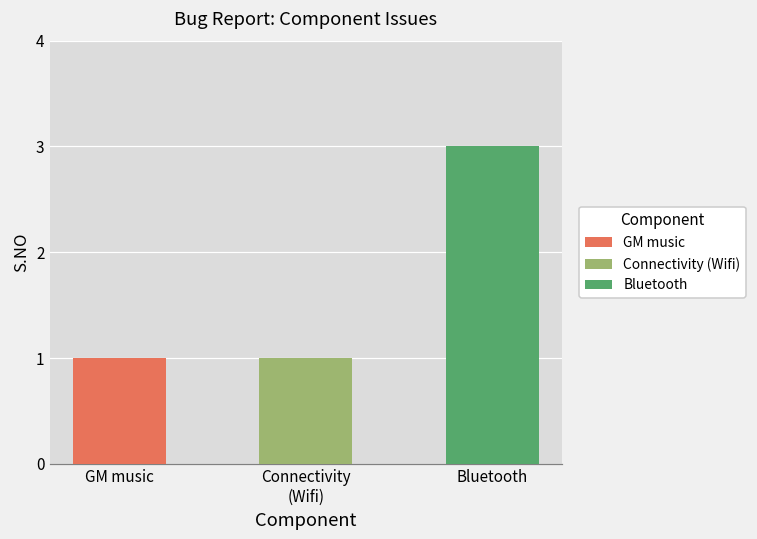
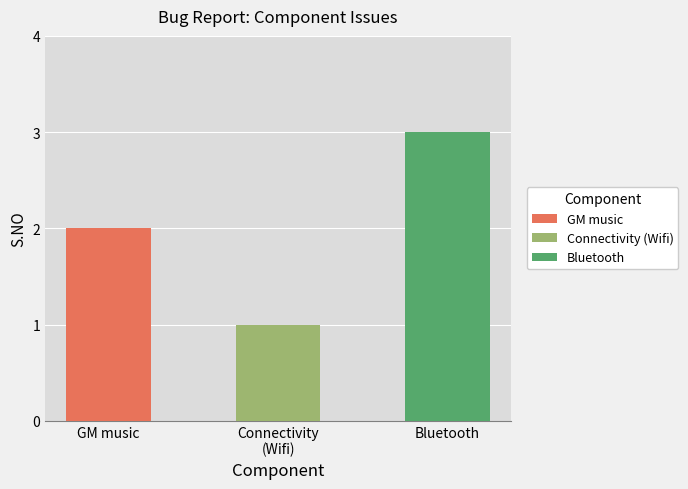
  {
-   "GM music": 1,
+   "GM music": 2,
    "Connectivity (Wifi)": 1,
    "Bluetooth": 3
  }
